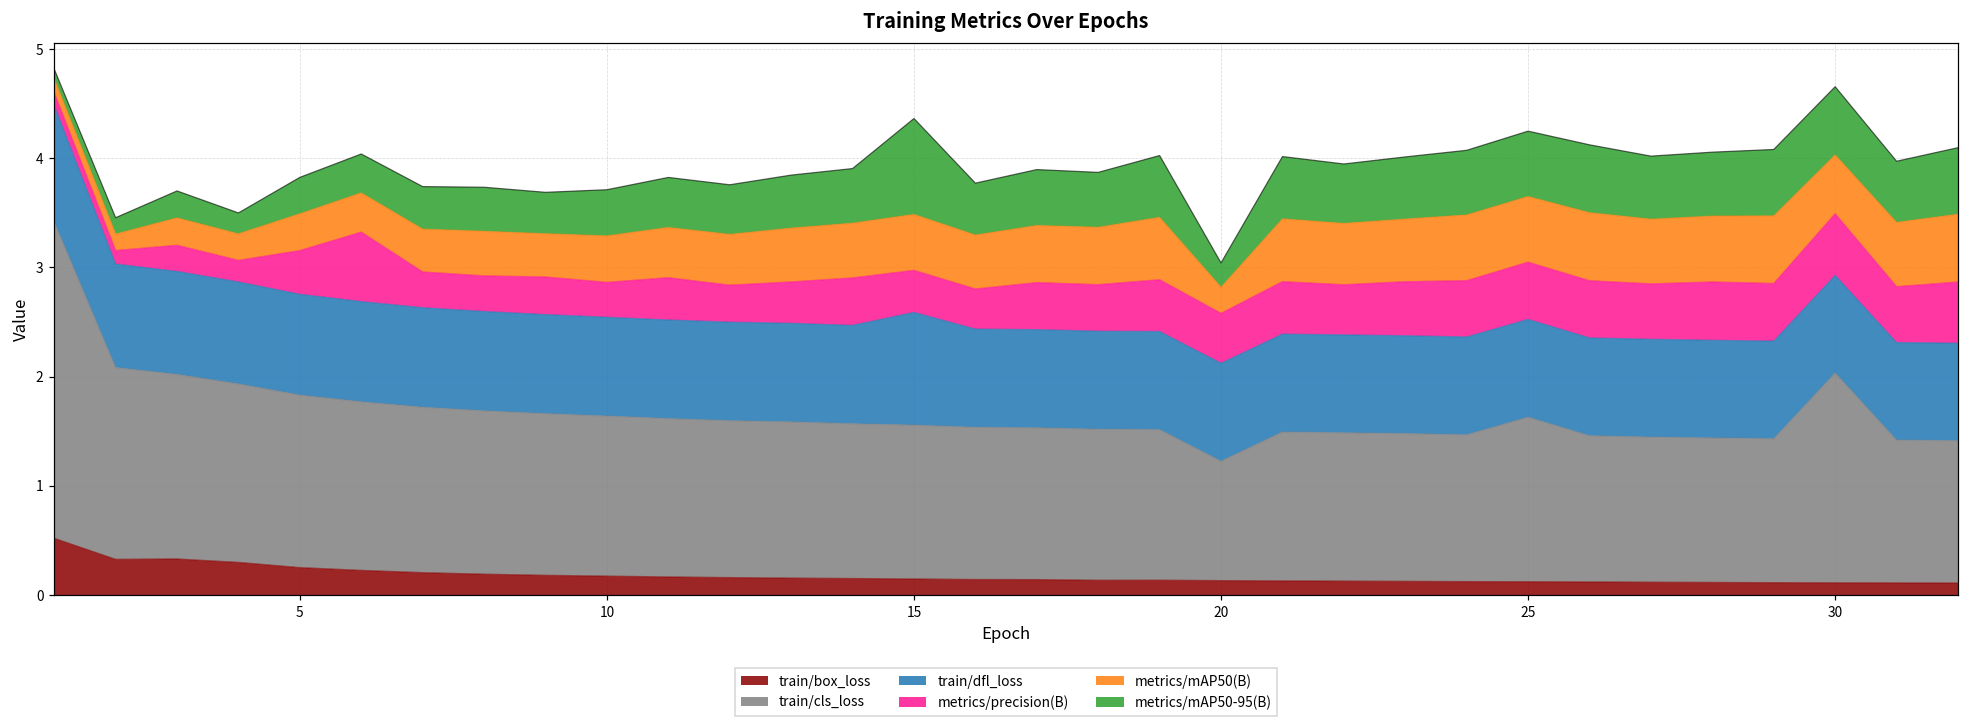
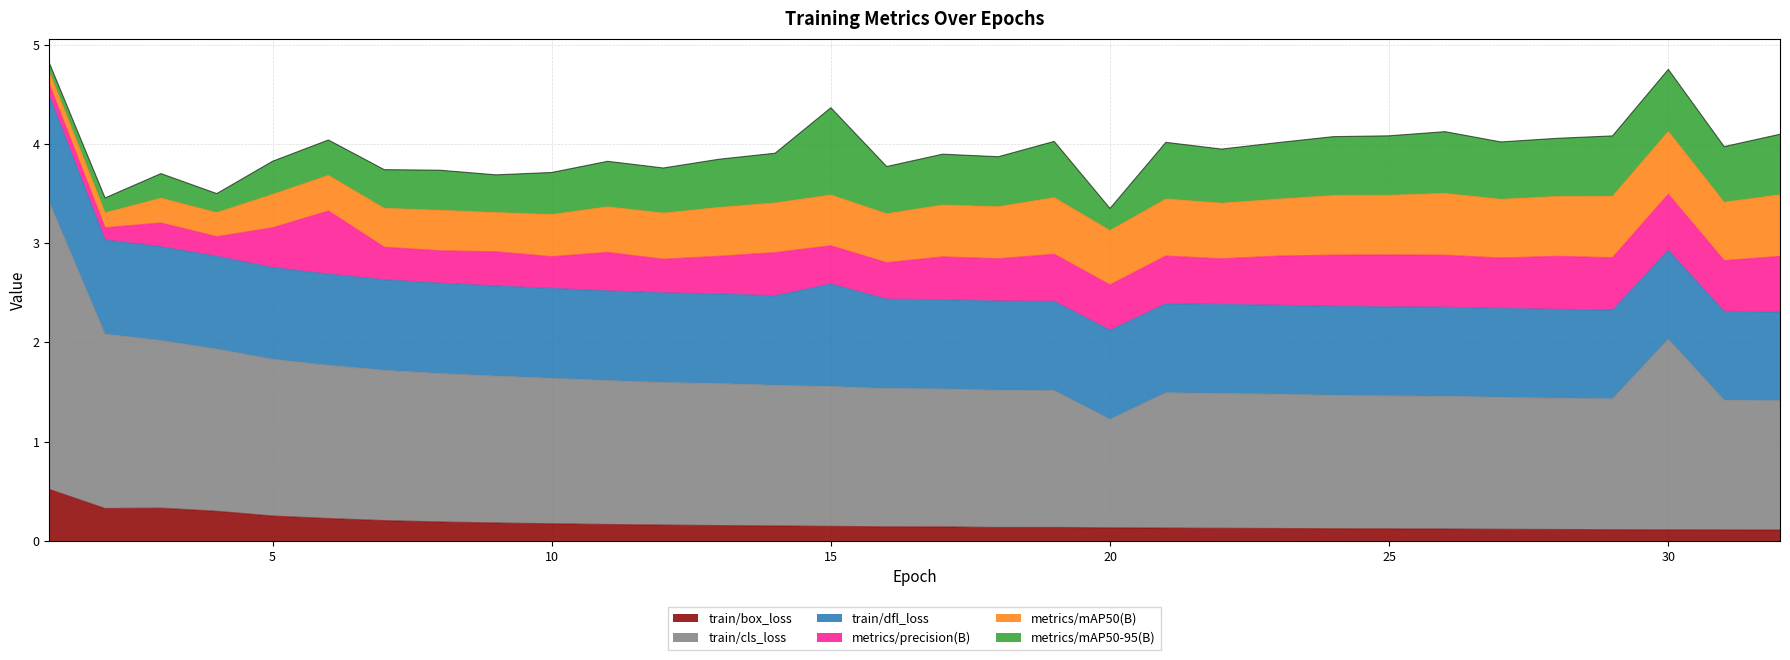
  {
    "train/box_loss": {
      "5": 0.3,
      "10": 0.2,
      "15": 0.1,
      "20": 0.1,
      "25": 0.1,
      "30": 0.1
    },
    "train/cls_loss": {
      "5": 1.6,
      "10": 1.5,
      "15": 1.4,
      "20": 1.1,
-     "25": 1.5,
+     "25": 1.3,
      "30": 1.9
    },
    "train/dfl_loss": {
      "5": 0.9,
      "10": 0.9,
      "15": 1.0,
      "20": 0.9,
      "25": 0.9,
      "30": 0.9
    },
    "metrics/precision(B)": {
      "5": 0.4,
      "10": 0.3,
      "15": 0.4,
      "20": 0.5,
      "25": 0.5,
      "30": 0.6
    },
    "metrics/mAP50(B)": {
      "5": 0.3,
      "10": 0.4,
      "15": 0.5,
-     "20": 0.2,
+     "20": 0.5,
      "25": 0.6,
-     "30": 0.5
+     "30": 0.6
    },
    "metrics/mAP50-95(B)": {
      "5": 0.3,
      "10": 0.4,
      "15": 0.9,
      "20": 0.2,
      "25": 0.6,
      "30": 0.6
    }
  }
